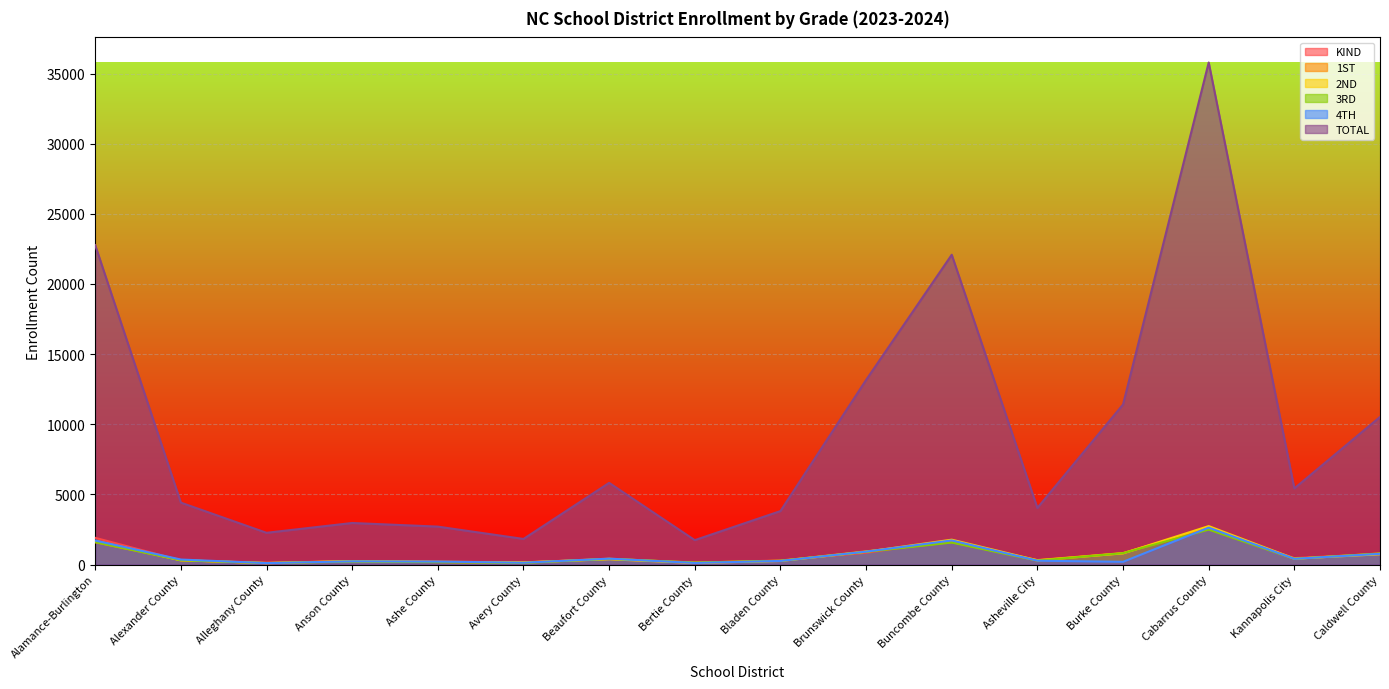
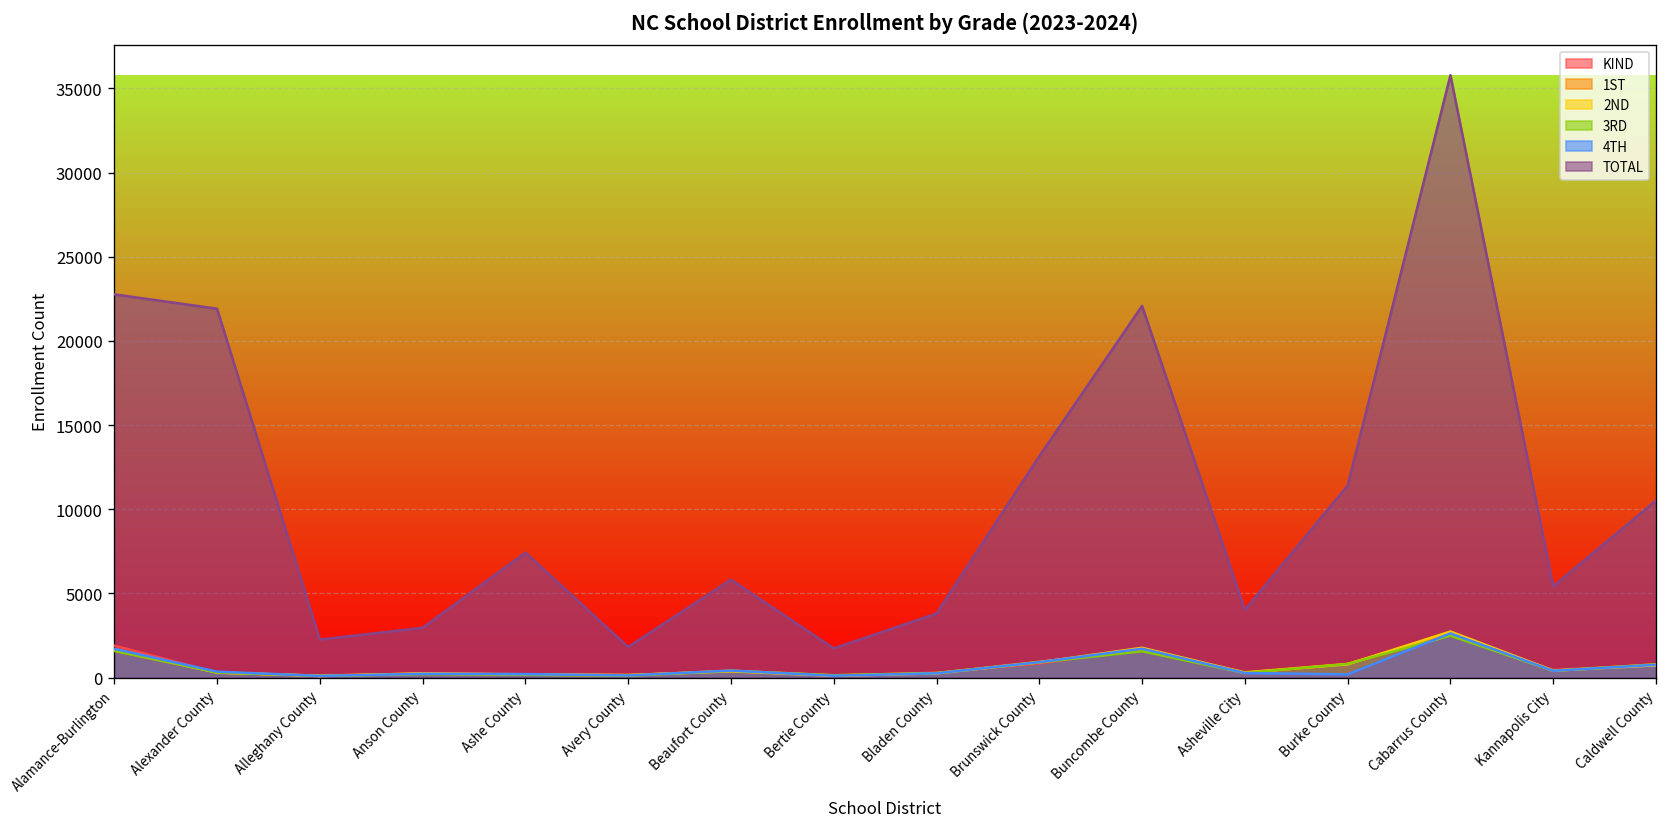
  {
    "KIND": {
      "Alamance-Burlington": 1900
    },
    "4TH": {
      "Burke County": 200
    },
    "TOTAL": {
      "Alamance-Burlington": 22800,
-     "Alexander County": 4400,
+     "Alexander County": 21900,
      "Alleghany County": 2300,
      "Anson County": 3000,
-     "Ashe County": 2700,
+     "Ashe County": 7400,
      "Avery County": 1800,
      "Beaufort County": 5800,
      "Bertie County": 1700,
      "Bladen County": 3800,
      "Brunswick County": 13200,
      "Buncombe County": 22100,
      "Asheville City": 4000,
      "Burke County": 11400,
      "Cabarrus County": 35800,
      "Kannapolis City": 5400,
      "Caldwell County": 10500
    }
  }
